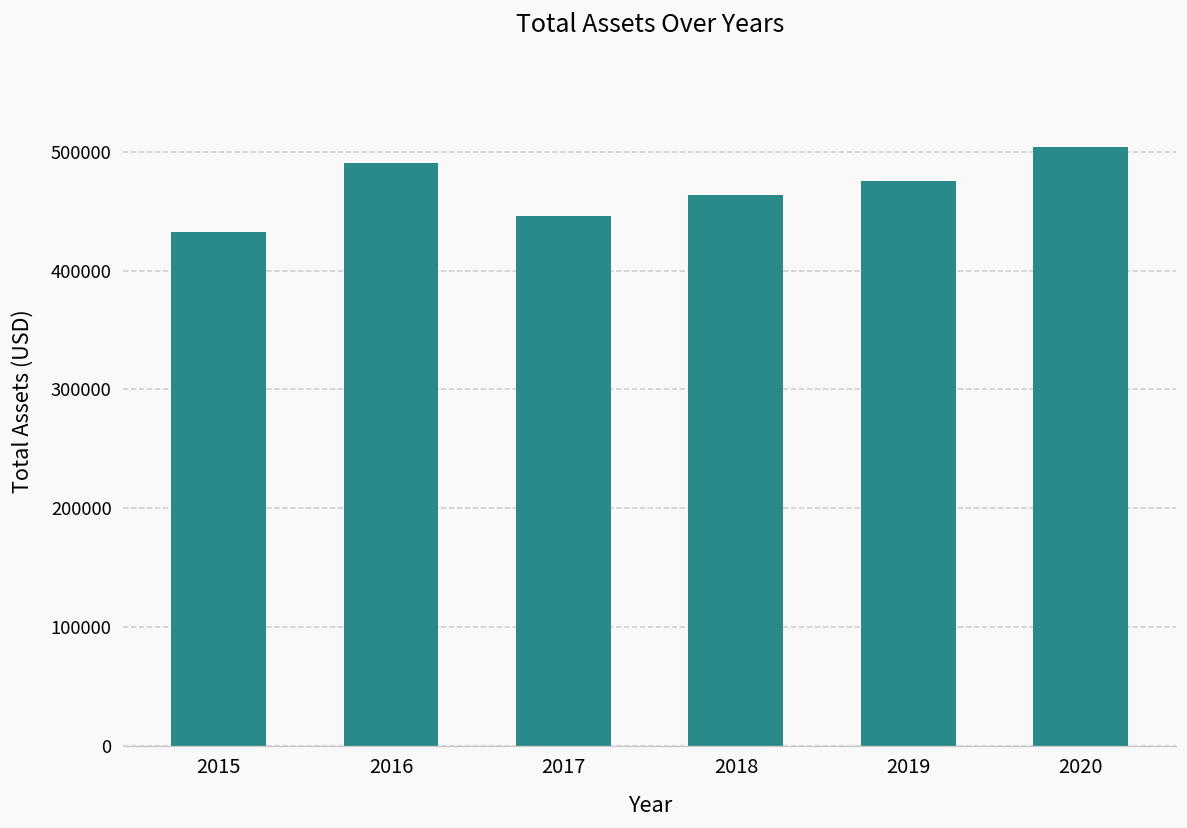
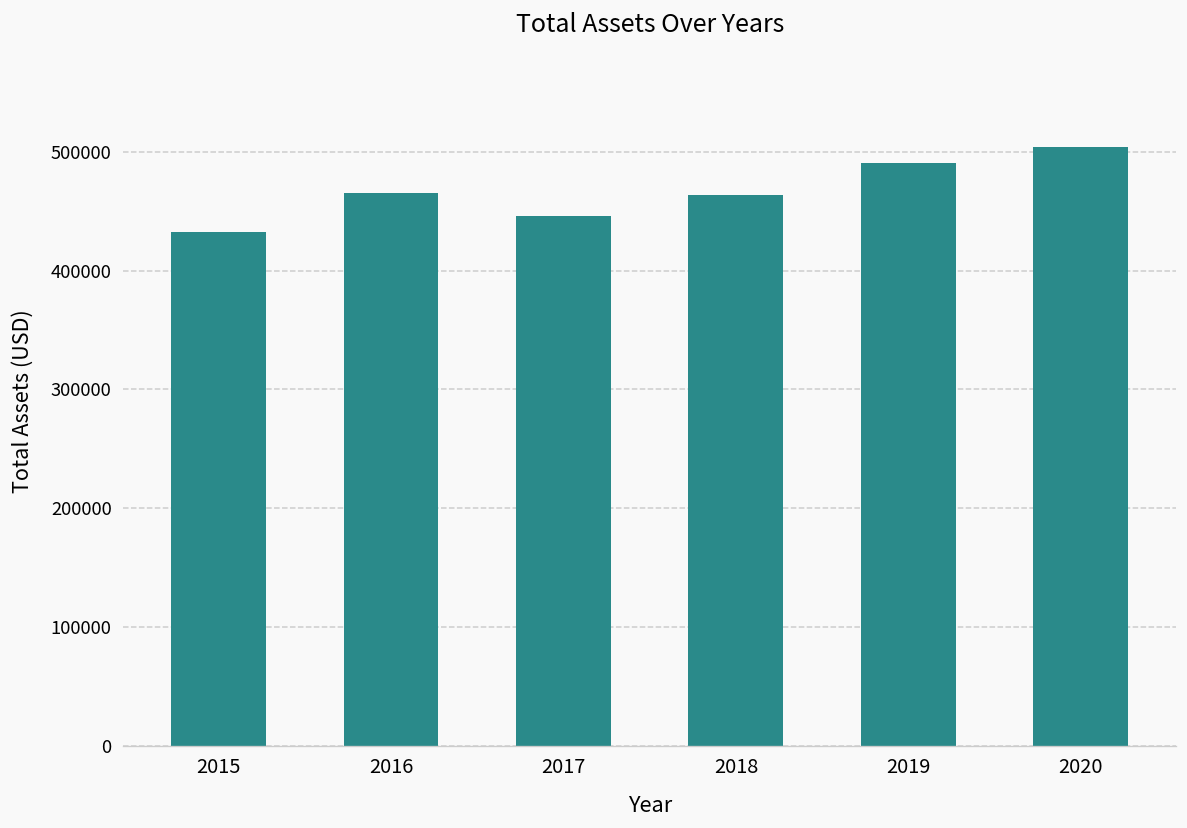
  {
    "2015": 430000,
-   "2016": 490000,
+   "2016": 470000,
    "2017": 450000,
    "2018": 460000,
-   "2019": 480000,
+   "2019": 490000,
    "2020": 500000
  }
